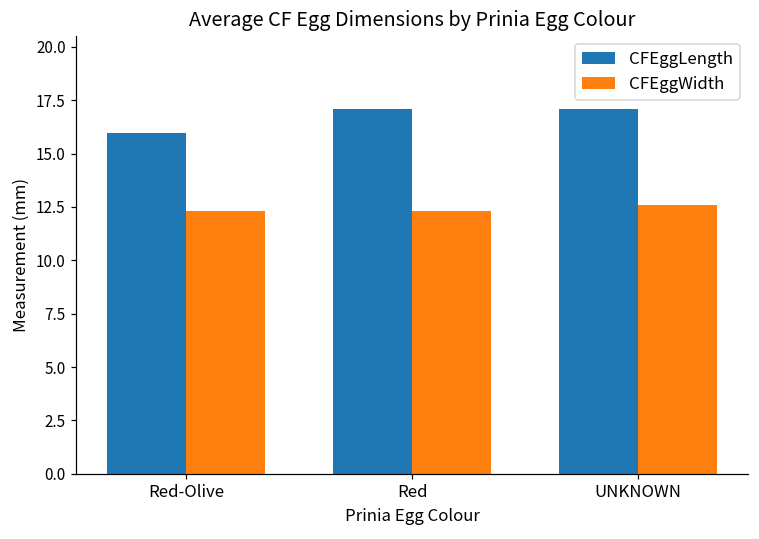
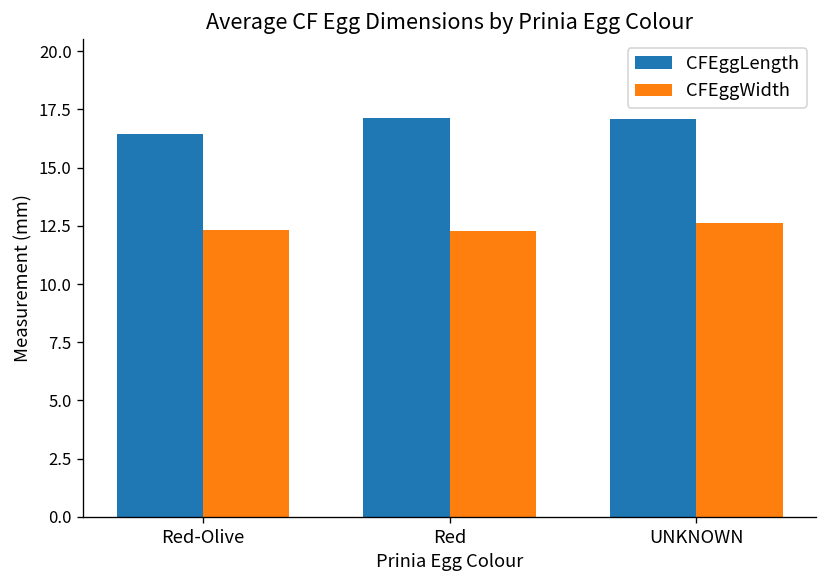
  {
    "CFEggLength": {
-     "Red-Olive": 16.0,
+     "Red-Olive": 16.4,
      "Red": 17.1,
      "UNKNOWN": 17.1
    },
    "CFEggWidth": {
      "Red-Olive": 12.3,
      "Red": 12.3,
      "UNKNOWN": 12.6
    }
  }
